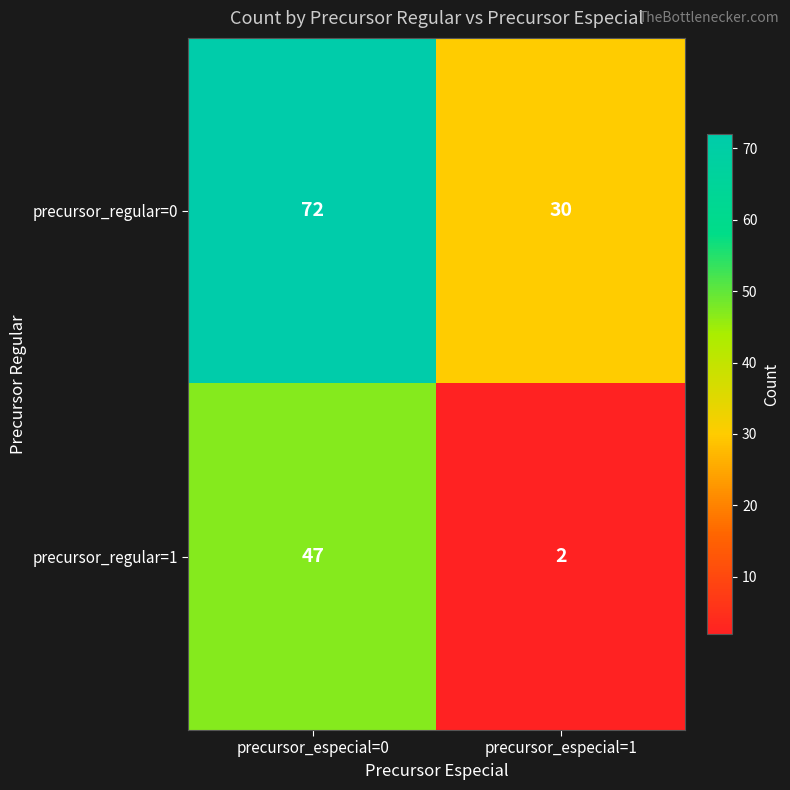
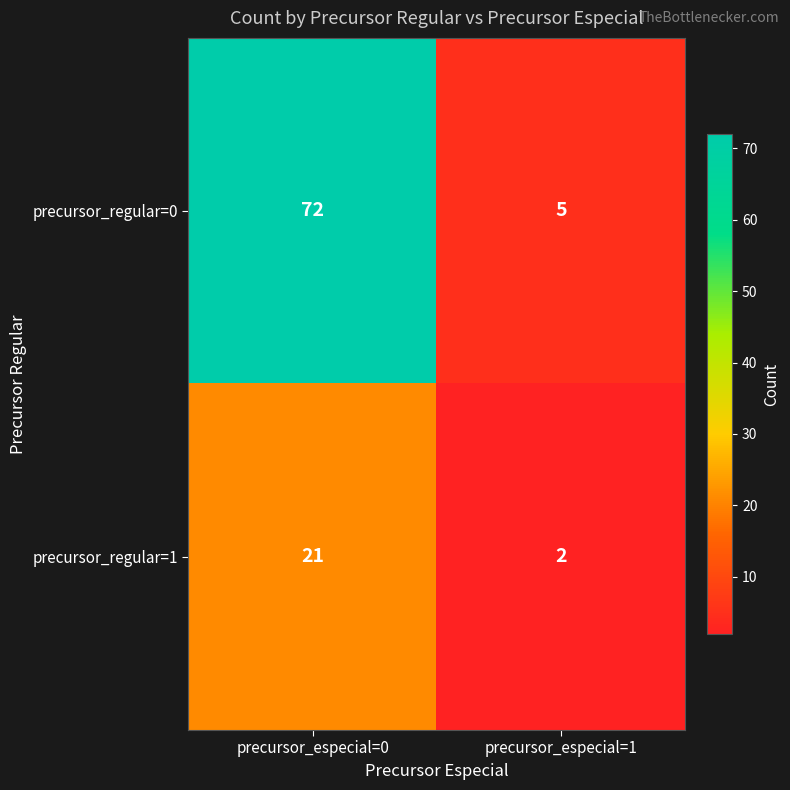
  {
    "precursor_regular=0": {
      "precursor_especial=0": 72,
-     "precursor_especial=1": 30
+     "precursor_especial=1": 5
    },
    "precursor_regular=1": {
-     "precursor_especial=0": 47,
+     "precursor_especial=0": 21,
      "precursor_especial=1": 2
    }
  }
